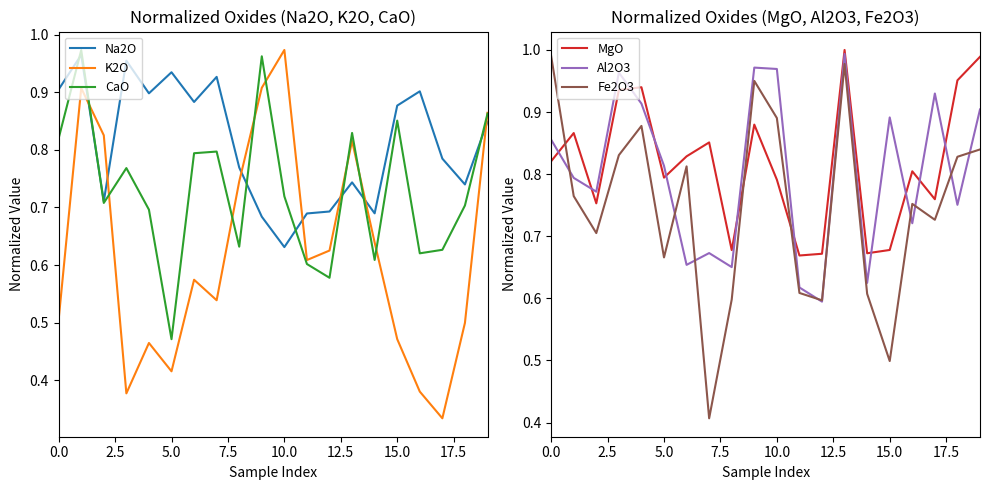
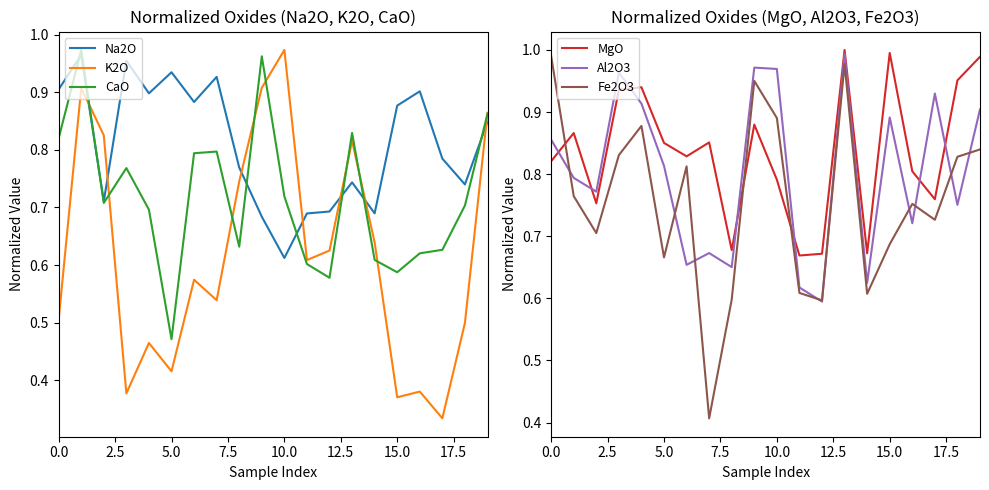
  {
    "Normalized Oxides (Na2O, K2O, CaO)": {
      "Na2O": {
        "0.0": 0.90,
        "5.0": 0.93,
-       "10.0": 0.63,
+       "10.0": 0.61,
        "15.0": 0.88
      },
      "K2O": {
        "0.0": 0.51,
        "5.0": 0.42,
        "10.0": 0.97,
-       "15.0": 0.47
+       "15.0": 0.37
      },
      "CaO": {
        "0.0": 0.82,
        "5.0": 0.47,
        "10.0": 0.72,
-       "15.0": 0.85
+       "15.0": 0.59
      }
    },
    "Normalized Oxides (MgO, Al2O3, Fe2O3)": {
      "MgO": {
        "0.0": 0.82,
-       "5.0": 0.79,
+       "5.0": 0.85,
        "10.0": 0.79,
-       "15.0": 0.68
+       "15.0": 1.00
      },
      "Al2O3": {
        "0.0": 0.86,
        "5.0": 0.81,
        "10.0": 0.97,
        "15.0": 0.89
      },
      "Fe2O3": {
        "0.0": 0.99,
        "5.0": 0.67,
        "10.0": 0.89,
-       "15.0": 0.50
+       "15.0": 0.69
      }
    }
  }
